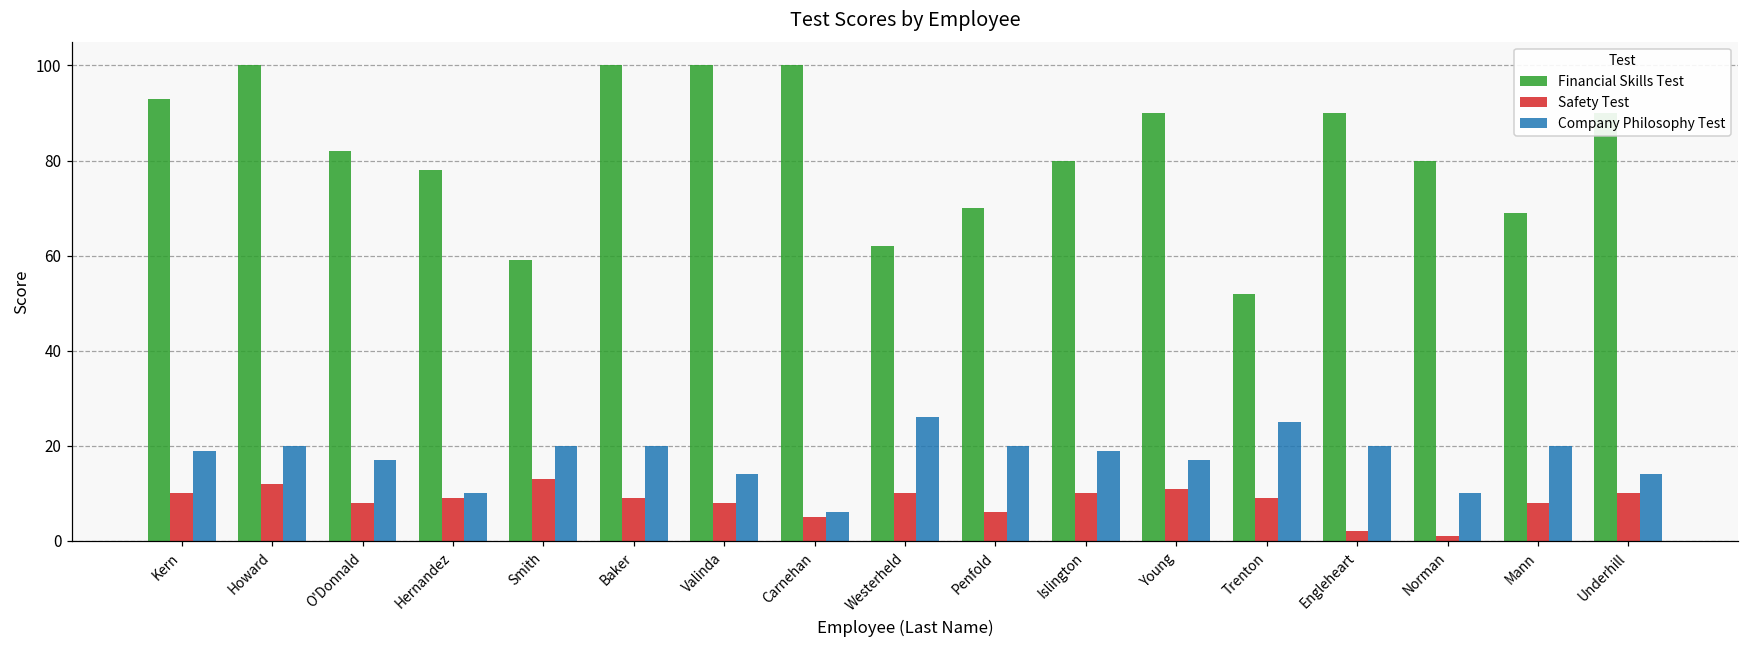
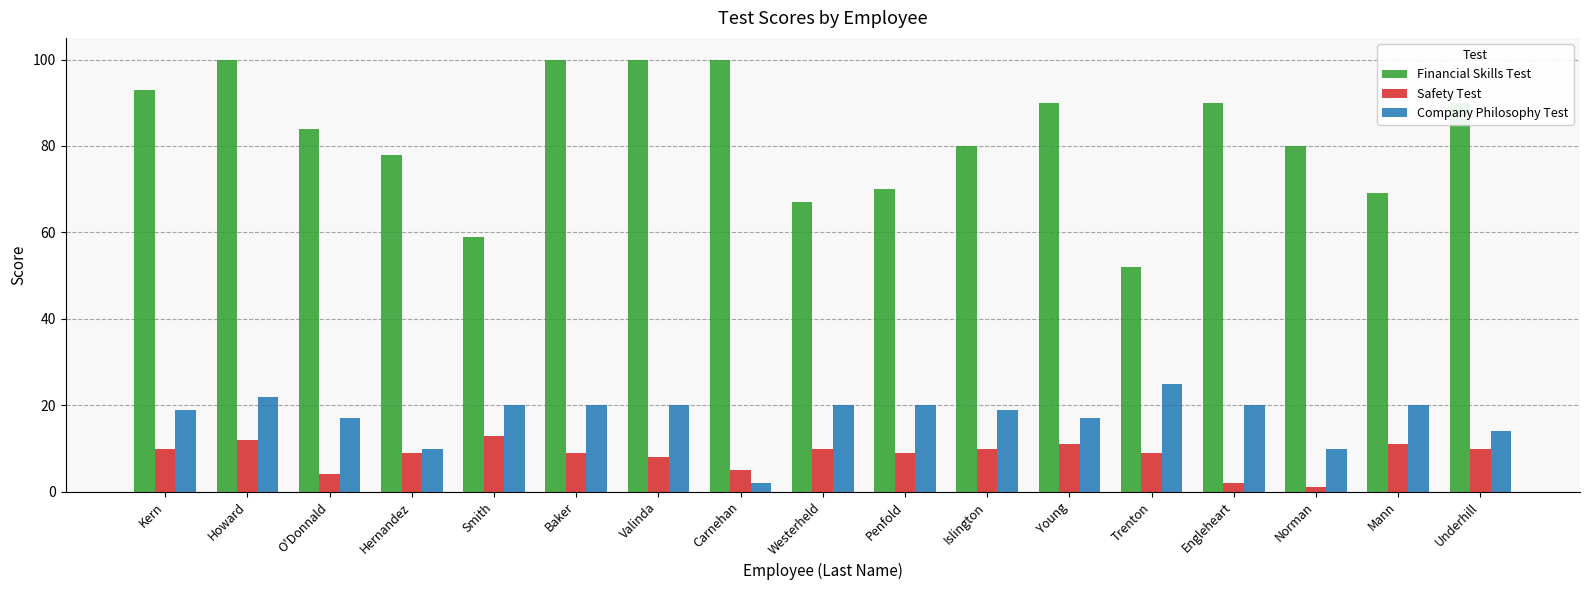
  {
    "Financial Skills Test": {
      "Kern": 93,
      "Howard": 100,
-     "O'Donnald": 82,
+     "O'Donnald": 84,
      "Hernandez": 78,
      "Smith": 59,
      "Baker": 100,
      "Valinda": 100,
      "Carnehan": 100,
-     "Westerheld": 62,
+     "Westerheld": 67,
      "Penfold": 70,
      "Islington": 80,
      "Young": 90,
      "Trenton": 52,
      "Engleheart": 90,
      "Norman": 80,
      "Mann": 69
    },
    "Safety Test": {
      "Kern": 10,
      "Howard": 12,
-     "O'Donnald": 8,
+     "O'Donnald": 4,
      "Hernandez": 9,
      "Smith": 13,
      "Baker": 9,
      "Valinda": 8,
      "Carnehan": 5,
      "Westerheld": 10,
-     "Penfold": 6,
+     "Penfold": 9,
      "Islington": 10,
      "Young": 11,
      "Trenton": 9,
      "Engleheart": 2,
      "Norman": 1,
-     "Mann": 8,
+     "Mann": 11,
      "Underhill": 10
    },
    "Company Philosophy Test": {
      "Kern": 19,
-     "Howard": 20,
+     "Howard": 22,
      "O'Donnald": 17,
      "Hernandez": 10,
      "Smith": 20,
      "Baker": 20,
-     "Valinda": 14,
-     "Carnehan": 6,
-     "Westerheld": 26,
+     "Valinda": 20,
+     "Carnehan": 2,
+     "Westerheld": 20,
      "Penfold": 20,
      "Islington": 19,
      "Young": 17,
      "Trenton": 25,
      "Engleheart": 20,
      "Norman": 10,
      "Mann": 20,
      "Underhill": 14
    }
  }
